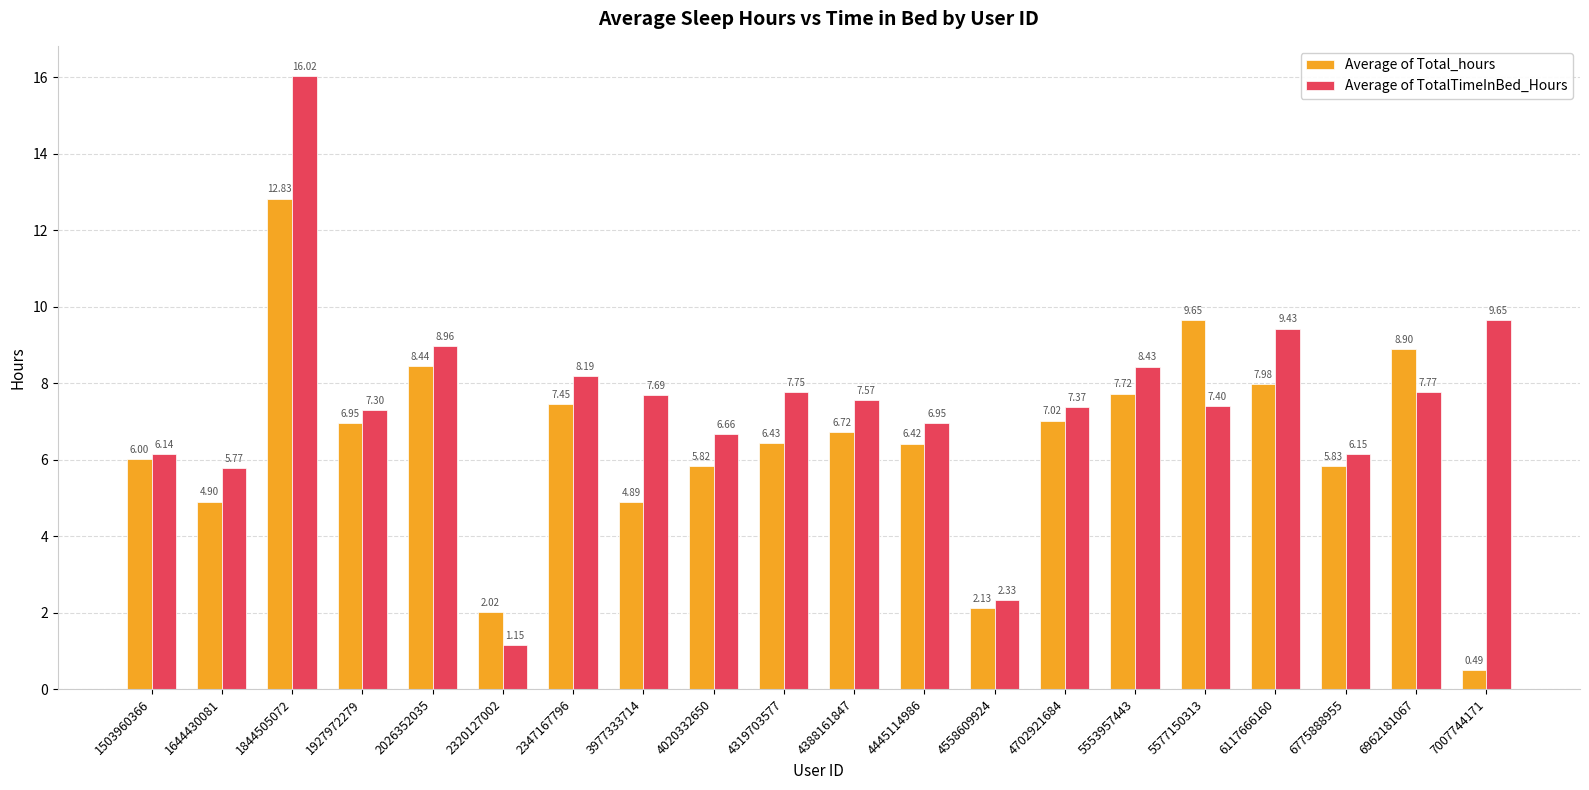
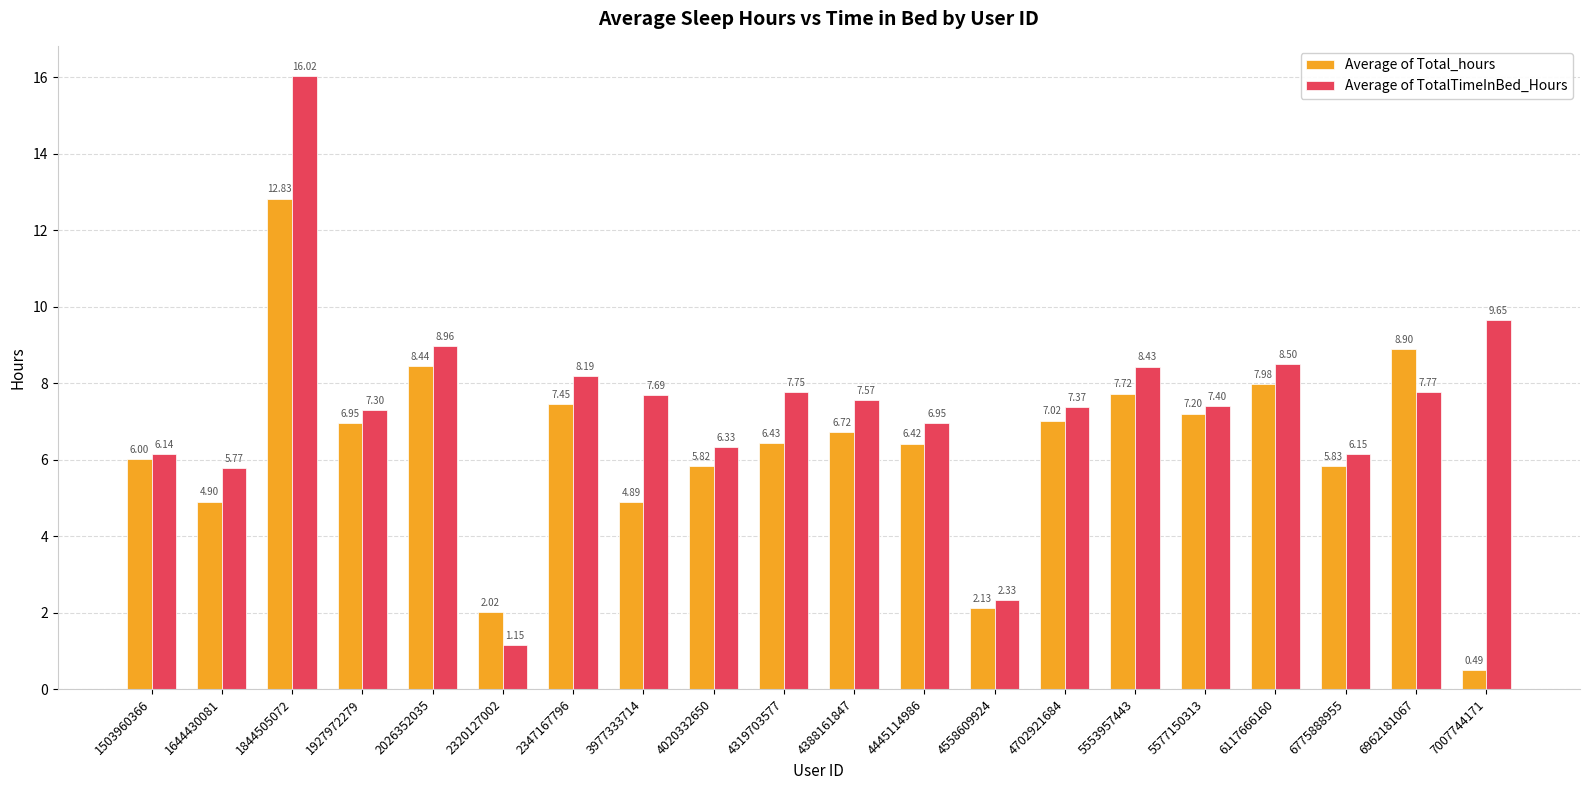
  {
    "Average of Total_hours": {
      "1503960366": 6.00,
      "1644430081": 4.90,
      "1844505072": 12.83,
      "1927972279": 6.95,
      "2026352035": 8.44,
      "2320127002": 2.02,
      "2347167796": 7.45,
      "3977333714": 4.89,
      "4020332650": 5.82,
      "4319703577": 6.43,
      "4388161847": 6.72,
      "4445114986": 6.42,
      "4558609924": 2.13,
      "4702921684": 7.02,
      "5553957443": 7.72,
-     "5577150313": 9.65,
+     "5577150313": 7.20,
      "6117666160": 7.98,
      "6775888955": 5.83,
      "6962181067": 8.90,
      "7007744171": 0.49
    },
    "Average of TotalTimeInBed_Hours": {
      "1503960366": 6.14,
      "1644430081": 5.77,
      "1844505072": 16.02,
      "1927972279": 7.30,
      "2026352035": 8.96,
      "2320127002": 1.15,
      "2347167796": 8.19,
      "3977333714": 7.69,
-     "4020332650": 6.66,
+     "4020332650": 6.33,
      "4319703577": 7.75,
      "4388161847": 7.57,
      "4445114986": 6.95,
      "4558609924": 2.33,
      "4702921684": 7.37,
      "5553957443": 8.43,
      "5577150313": 7.40,
-     "6117666160": 9.43,
+     "6117666160": 8.50,
      "6775888955": 6.15,
      "6962181067": 7.77,
      "7007744171": 9.65
    }
  }
